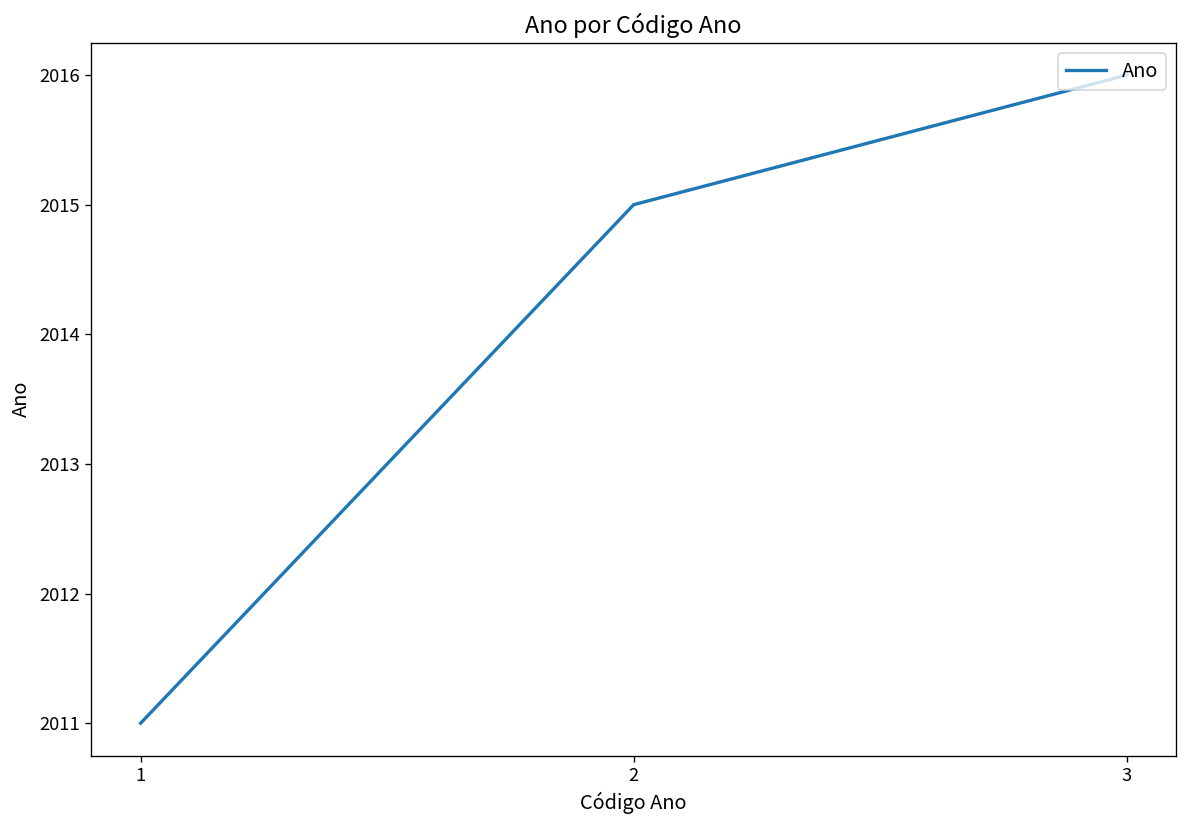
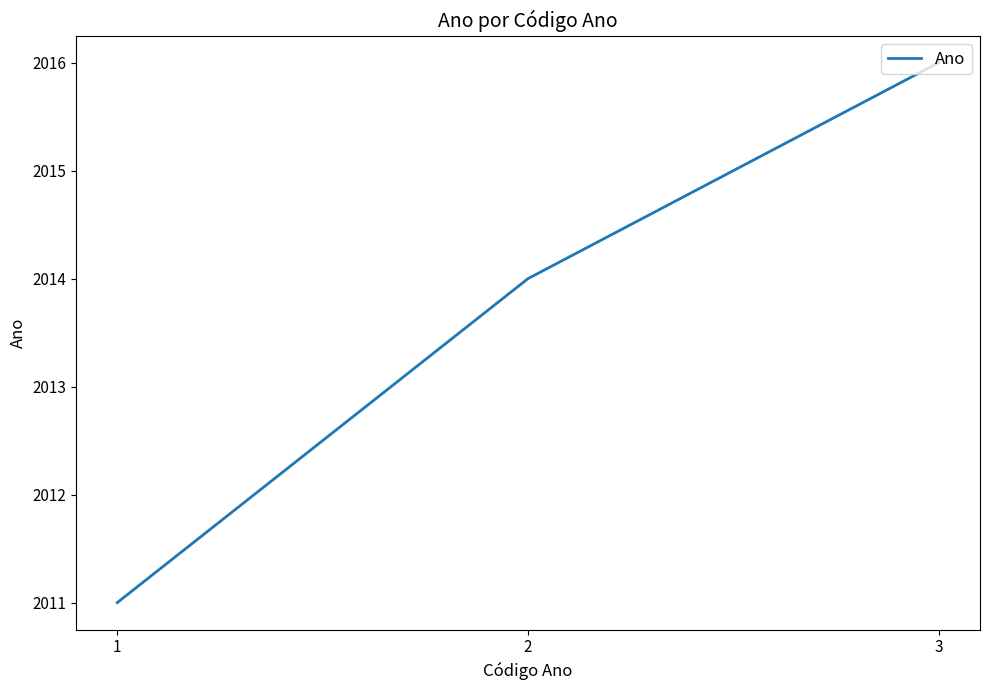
  {
    "1": 2011,
-   "2": 2015
+   "2": 2014
  }
